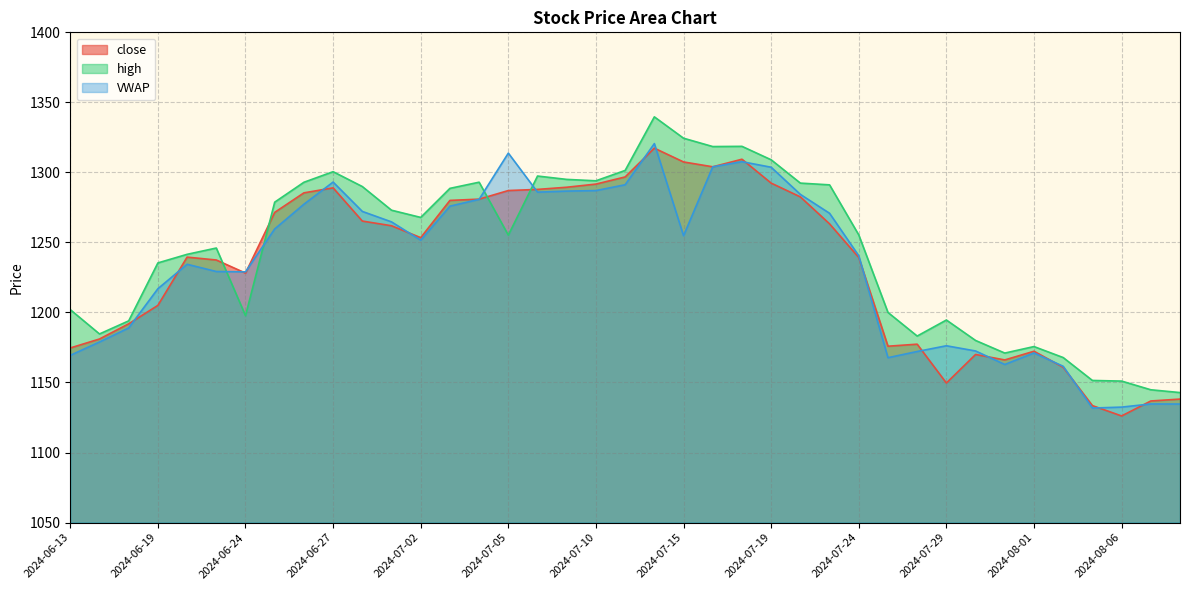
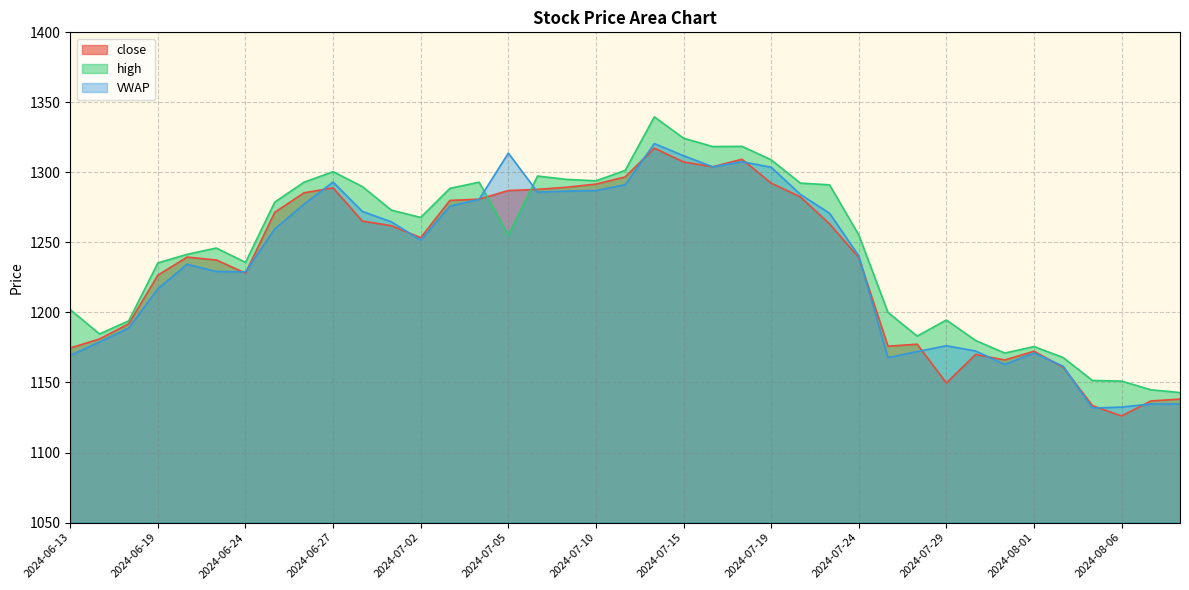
  {
    "close": {
      "2024-06-13": 1175,
-     "2024-06-19": 1205,
+     "2024-06-19": 1227,
      "2024-06-27": 1289,
      "2024-07-05": 1287,
      "2024-07-10": 1292,
      "2024-07-15": 1307,
      "2024-07-19": 1292,
      "2024-07-29": 1150,
      "2024-08-06": 1126
    },
    "high": {
      "2024-06-13": 1202,
      "2024-06-19": 1235,
-     "2024-06-24": 1198,
+     "2024-06-24": 1236,
      "2024-06-27": 1301,
      "2024-07-02": 1268,
      "2024-07-05": 1255,
      "2024-07-10": 1294,
      "2024-07-15": 1324,
      "2024-07-19": 1309,
      "2024-07-24": 1255,
      "2024-07-29": 1195,
      "2024-08-01": 1176,
      "2024-08-06": 1151
    },
    "VWAP": {
      "2024-06-13": 1169,
      "2024-06-19": 1217,
      "2024-06-27": 1293,
      "2024-07-05": 1314,
      "2024-07-10": 1287,
-     "2024-07-15": 1255,
+     "2024-07-15": 1312,
      "2024-07-19": 1304,
      "2024-07-29": 1176,
      "2024-08-06": 1132
    }
  }
